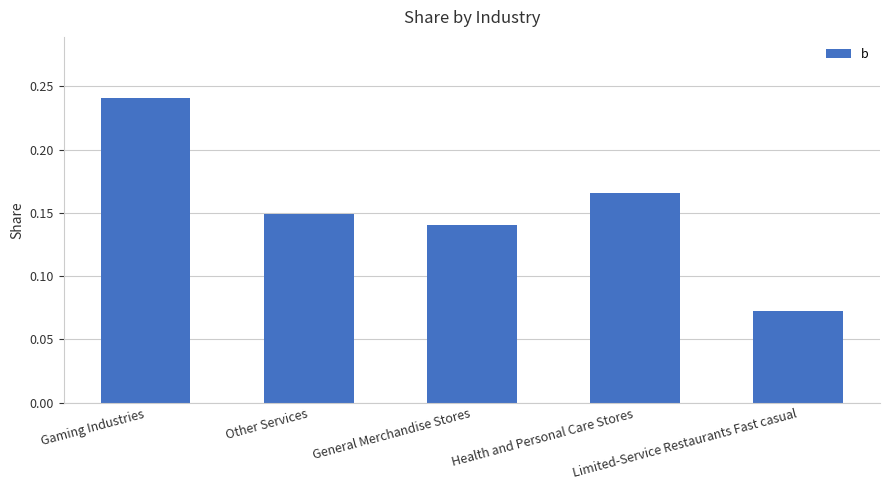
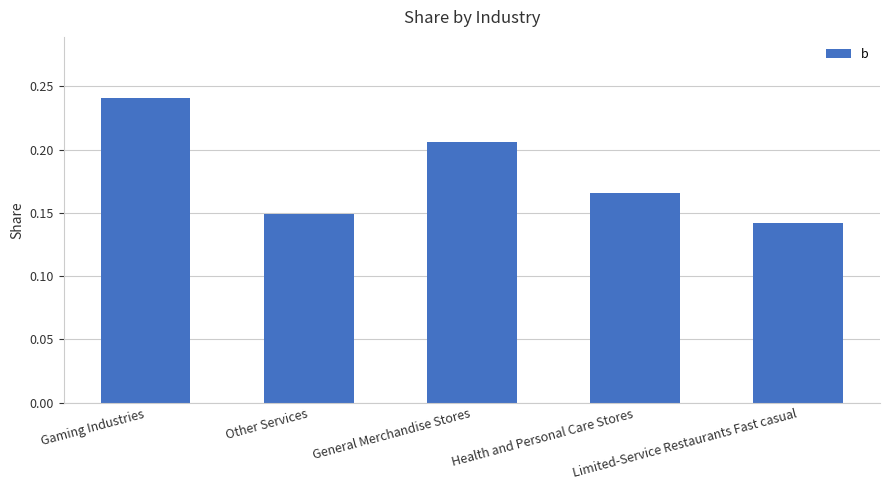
  {
    "Gaming Industries": 0.241,
    "Other Services": 0.149,
-   "General Merchandise Stores": 0.141,
+   "General Merchandise Stores": 0.206,
    "Health and Personal Care Stores": 0.165,
-   "Limited-Service Restaurants Fast casual": 0.072
+   "Limited-Service Restaurants Fast casual": 0.142
  }
